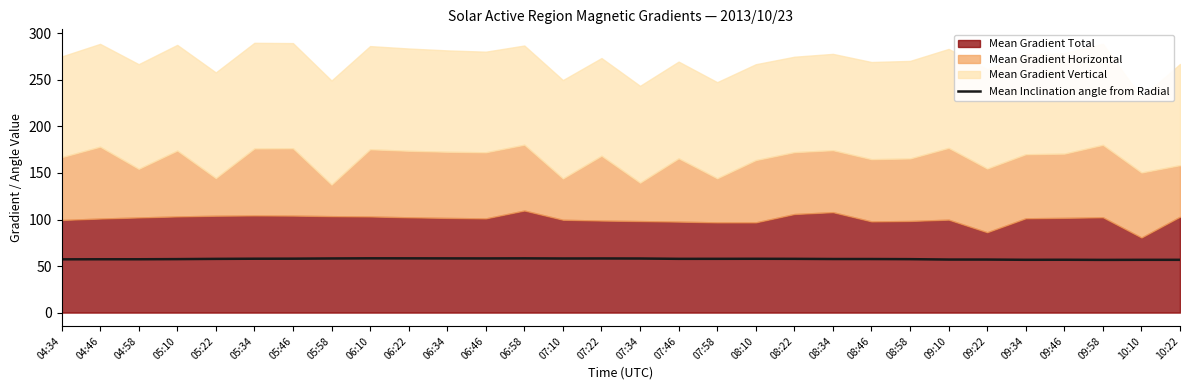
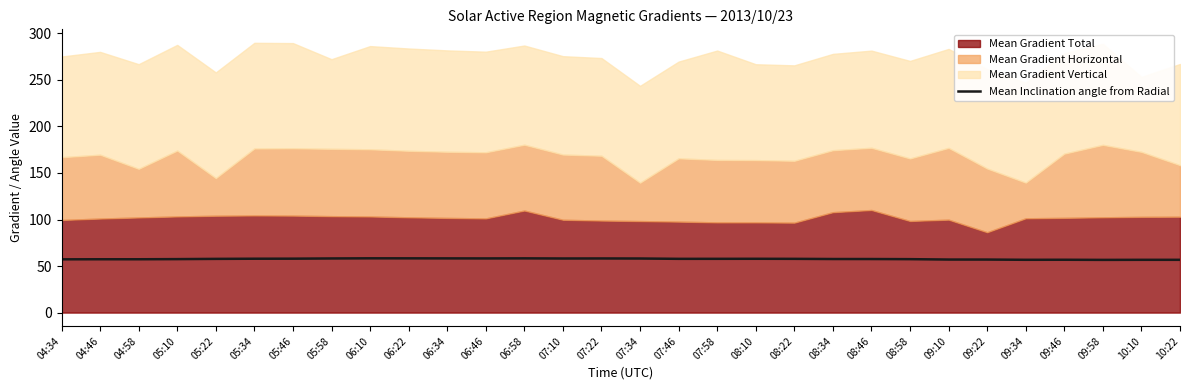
  {
    "Mean Inclination angle from Radial": {
      "04:34": 60,
      "04:46": 60,
      "04:58": 60,
      "05:10": 60,
      "05:22": 60,
      "05:34": 60,
      "05:46": 60,
      "05:58": 60,
      "06:10": 60,
      "06:22": 60,
      "06:34": 60,
      "06:46": 60,
      "06:58": 60,
      "07:10": 60,
      "07:22": 60,
      "07:34": 60,
      "07:46": 60,
      "07:58": 60,
      "08:10": 60,
      "08:22": 60,
      "08:34": 60,
      "08:46": 60,
      "08:58": 60,
      "09:10": 60,
      "09:22": 60,
      "09:34": 60,
      "09:46": 60,
      "09:58": 60,
      "10:10": 60,
      "10:22": 60
    },
    "Mean Gradient Total": {
      "04:34": 100,
      "04:46": 100,
      "04:58": 100,
      "05:10": 100,
      "05:22": 100,
      "05:34": 100,
      "05:46": 100,
      "05:58": 100,
      "06:10": 100,
      "06:22": 100,
      "06:34": 100,
      "06:46": 100,
      "06:58": 110,
      "07:10": 100,
      "07:22": 100,
      "07:34": 100,
      "07:46": 100,
      "07:58": 100,
      "08:10": 100,
-     "08:22": 110,
+     "08:22": 100,
      "08:34": 110,
-     "08:46": 100,
+     "08:46": 110,
      "08:58": 100,
      "09:10": 100,
      "09:22": 90,
      "09:34": 100,
      "09:46": 100,
      "09:58": 100,
-     "10:10": 80,
+     "10:10": 100,
      "10:22": 100
    },
    "Mean Gradient Horizontal": {
      "04:34": 70,
-     "04:46": 80,
+     "04:46": 70,
      "04:58": 50,
      "05:10": 70,
      "05:22": 40,
      "05:34": 70,
      "05:46": 70,
-     "05:58": 30,
+     "05:58": 70,
      "06:10": 70,
      "06:22": 70,
      "06:34": 70,
      "06:46": 70,
      "06:58": 70,
-     "07:10": 40,
+     "07:10": 70,
      "07:22": 70,
      "07:34": 40,
      "07:46": 70,
-     "07:58": 50,
+     "07:58": 70,
      "08:10": 70,
      "08:22": 70,
      "08:34": 70,
      "08:46": 70,
      "08:58": 70,
      "09:10": 80,
      "09:22": 70,
-     "09:34": 70,
+     "09:34": 40,
      "09:46": 70,
      "09:58": 80,
      "10:10": 70,
      "10:22": 60
    },
    "Mean Gradient Vertical": {
      "04:34": 110,
      "04:46": 110,
      "04:58": 110,
      "05:10": 110,
      "05:22": 110,
      "05:34": 110,
      "05:46": 110,
-     "05:58": 110,
+     "05:58": 100,
      "06:10": 110,
      "06:22": 110,
      "06:34": 110,
      "06:46": 110,
      "06:58": 110,
      "07:10": 110,
      "07:22": 100,
      "07:34": 100,
      "07:46": 100,
-     "07:58": 100,
+     "07:58": 120,
      "08:10": 100,
      "08:22": 100,
      "08:34": 100,
      "08:46": 100,
      "08:58": 100,
      "09:10": 110,
      "10:22": 110
    }
  }
